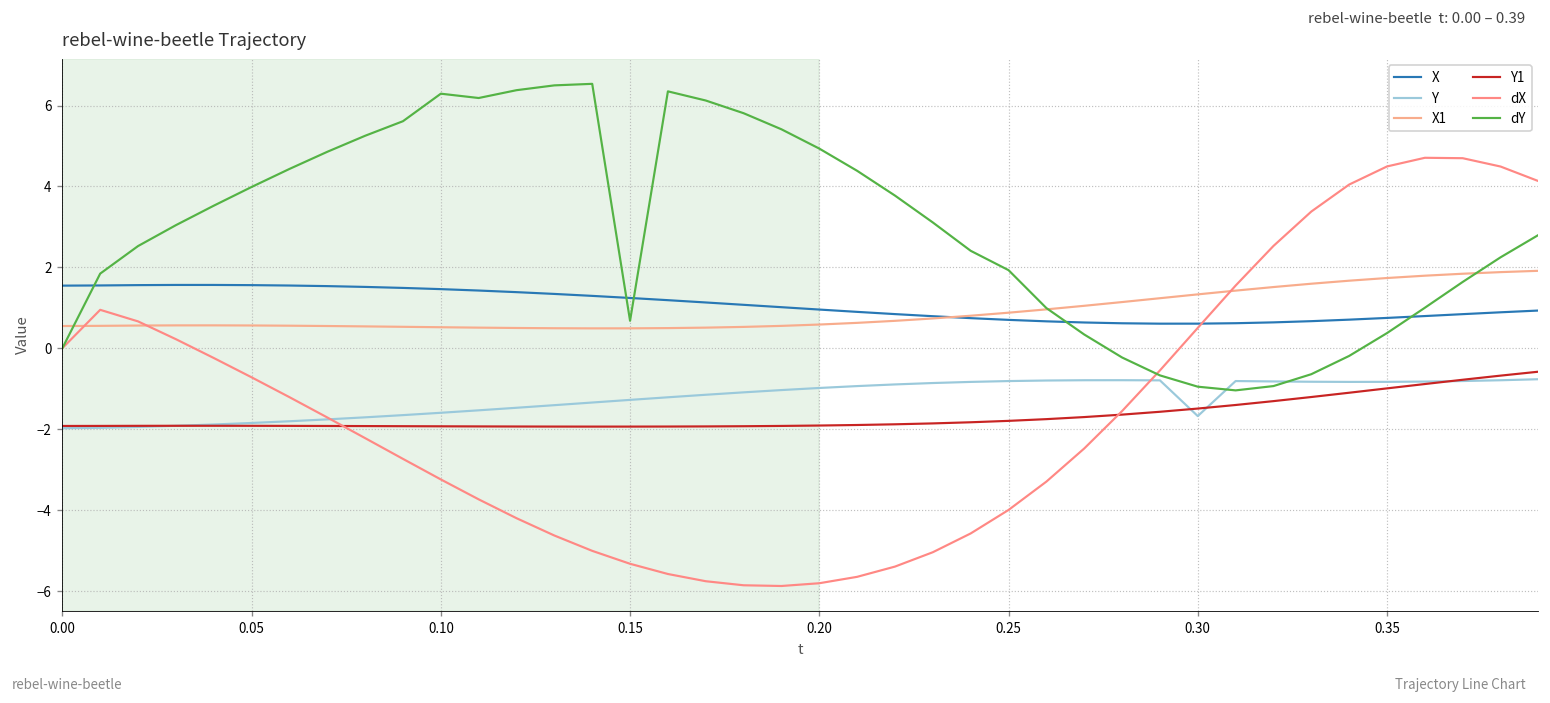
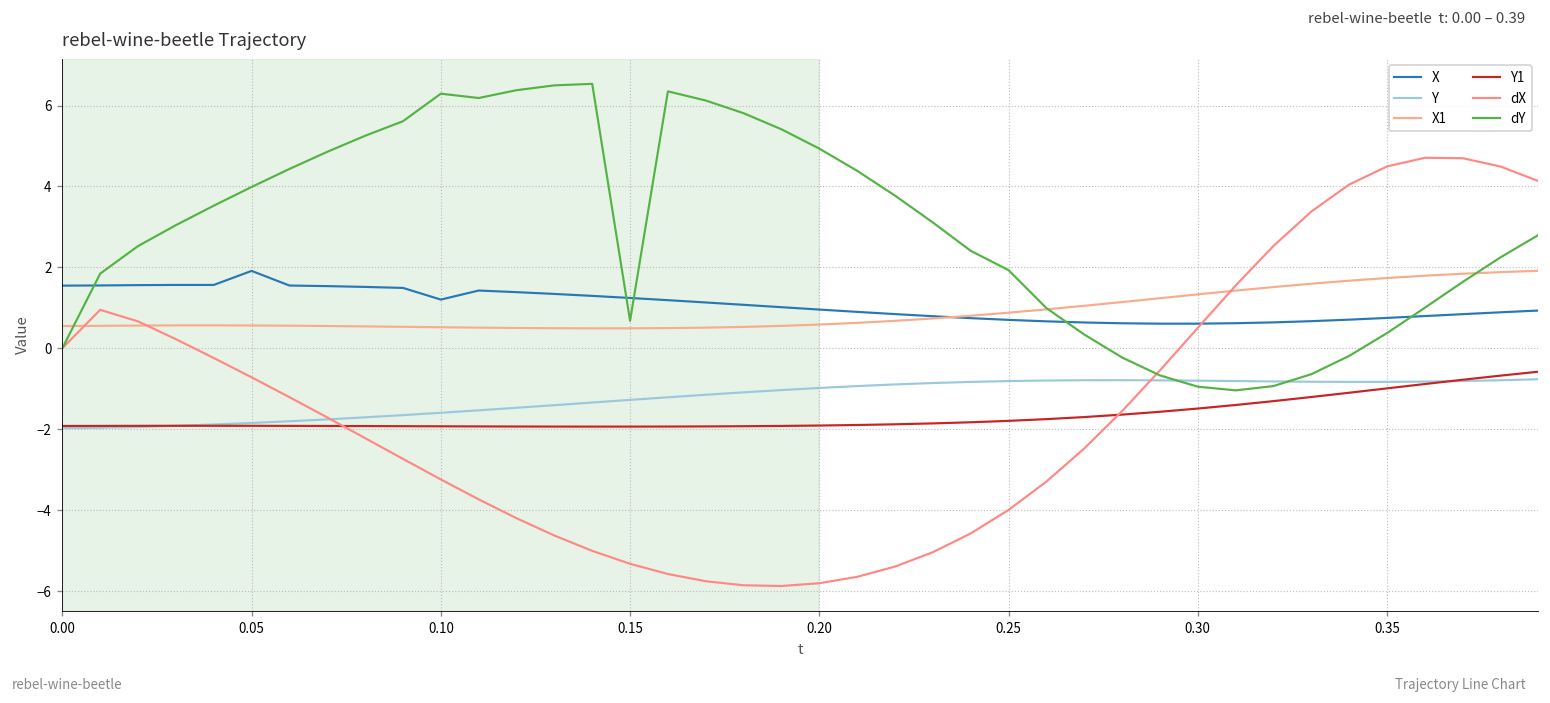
  {
    "X": {
      "0.00": 1.5,
-     "0.05": 1.6,
-     "0.10": 1.5,
+     "0.05": 1.9,
+     "0.10": 1.2,
      "0.15": 1.2,
      "0.20": 1.0,
      "0.25": 0.7,
      "0.30": 0.6,
      "0.35": 0.7
    },
    "Y": {
      "0.10": -1.6,
      "0.15": -1.3,
      "0.20": -1.0,
      "0.25": -0.8,
-     "0.30": -1.7,
+     "0.30": -0.8,
      "0.35": -0.8
    },
    "Y1": {
      "0.10": -1.9,
      "0.15": -1.9,
      "0.20": -1.9,
      "0.25": -1.8,
      "0.30": -1.5,
      "0.35": -1.0
    },
    "dY": {
      "0.05": 4.0,
      "0.10": 6.3,
      "0.15": 0.7,
      "0.20": 4.9,
      "0.25": 1.9,
      "0.30": -1.0,
      "0.35": 0.4
    }
  }
